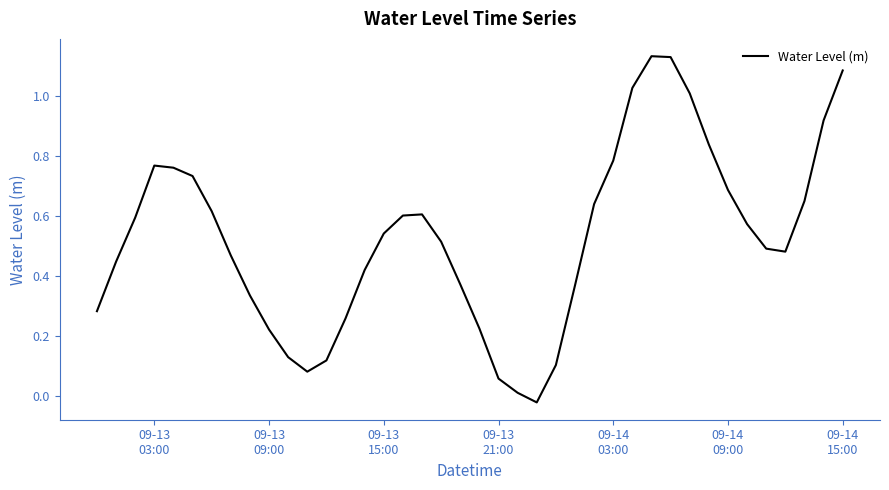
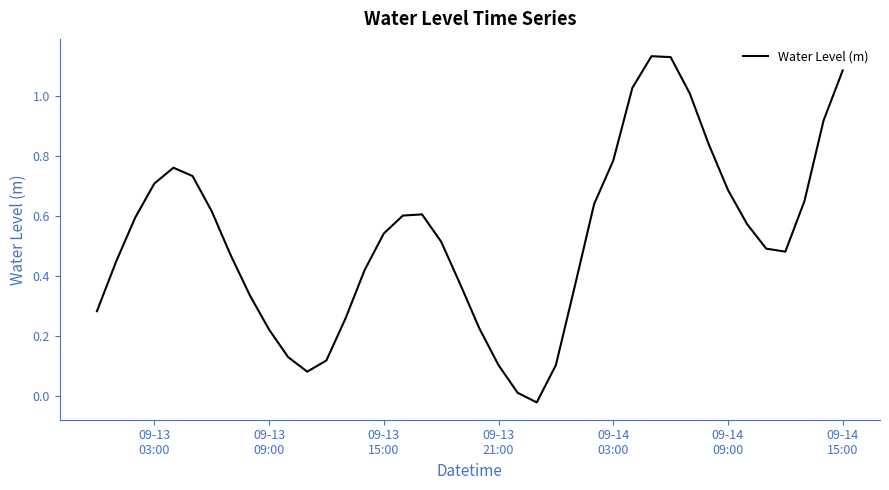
  {
-   "09-13 03:00": 0.77,
+   "09-13 03:00": 0.71,
    "09-13 09:00": 0.22,
    "09-13 15:00": 0.54,
-   "09-13 21:00": 0.06,
+   "09-13 21:00": 0.10,
    "09-14 03:00": 0.79,
    "09-14 09:00": 0.69,
    "09-14 15:00": 1.09
  }
